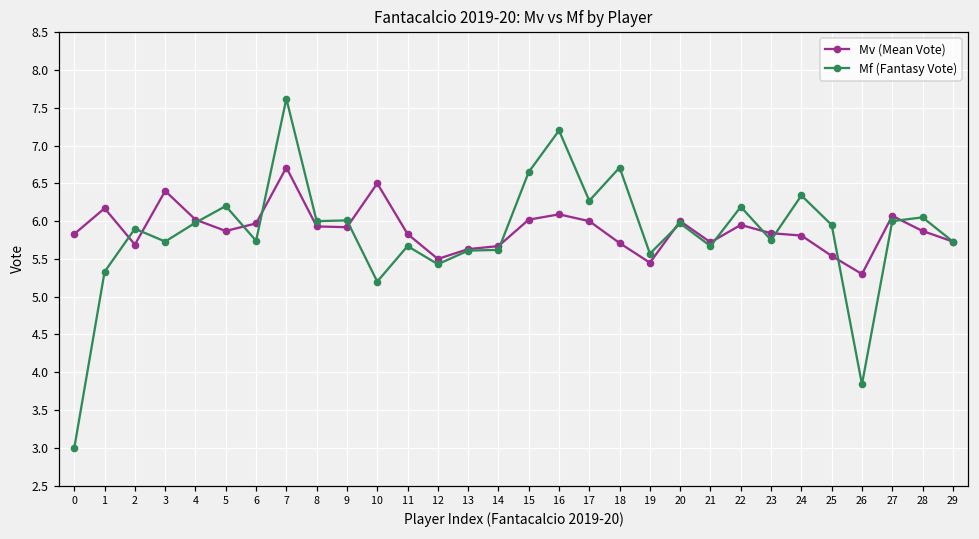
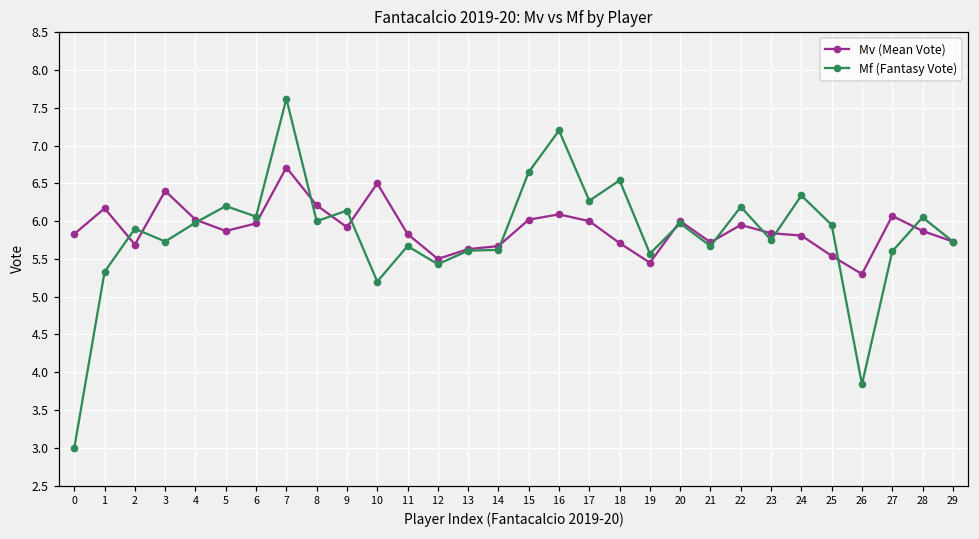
  {
    "Mv (Mean Vote)": {
      "0": 5.8,
      "1": 6.2,
      "2": 5.7,
      "3": 6.4,
      "4": 6.0,
      "5": 5.9,
      "6": 6.0,
      "7": 6.7,
-     "8": 5.9,
+     "8": 6.2,
      "9": 5.9,
      "10": 6.5,
      "11": 5.8,
      "12": 5.5,
      "14": 5.7,
      "15": 6.0,
      "16": 6.1,
      "17": 6.0,
      "18": 5.7,
      "19": 5.5,
      "21": 5.7,
      "22": 6.0,
      "23": 5.8,
      "24": 5.8,
      "25": 5.5,
      "26": 5.3,
      "27": 6.1,
      "28": 5.9
    },
    "Mf (Fantasy Vote)": {
      "0": 3.0,
      "1": 5.3,
      "2": 5.9,
      "3": 5.7,
      "4": 6.0,
      "5": 6.2,
-     "6": 5.7,
+     "6": 6.1,
      "7": 7.6,
      "8": 6.0,
-     "9": 6.0,
+     "9": 6.1,
      "10": 5.2,
      "11": 5.7,
      "12": 5.4,
      "14": 5.6,
      "15": 6.7,
      "16": 7.2,
      "17": 6.3,
-     "18": 6.7,
+     "18": 6.5,
      "19": 5.6,
      "21": 5.7,
      "22": 6.2,
      "23": 5.8,
      "24": 6.3,
      "25": 6.0,
      "26": 3.8,
-     "27": 6.0,
+     "27": 5.6,
      "28": 6.1
    }
  }
